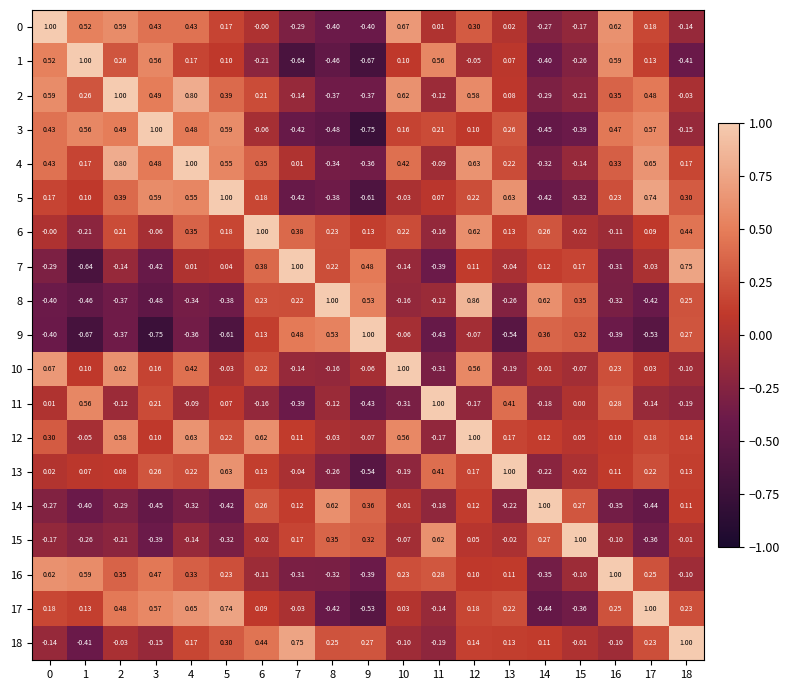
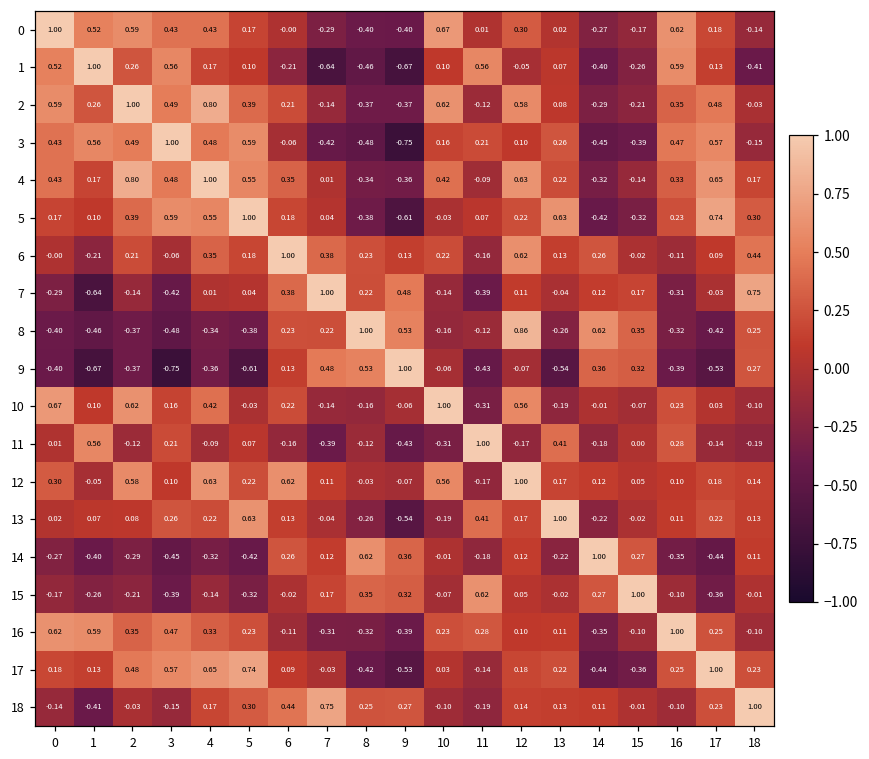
  {
    "5": {
      "0": 0.17,
      "1": 0.10,
      "2": 0.39,
      "3": 0.59,
      "4": 0.55,
      "5": 1.00,
      "6": 0.18,
-     "7": -0.42,
+     "7": 0.04,
      "8": -0.38,
      "9": -0.61,
      "10": -0.03,
      "11": 0.07,
      "12": 0.22,
      "13": 0.63,
      "14": -0.42,
      "15": -0.32,
      "16": 0.23,
      "17": 0.74,
      "18": 0.30
    }
  }
